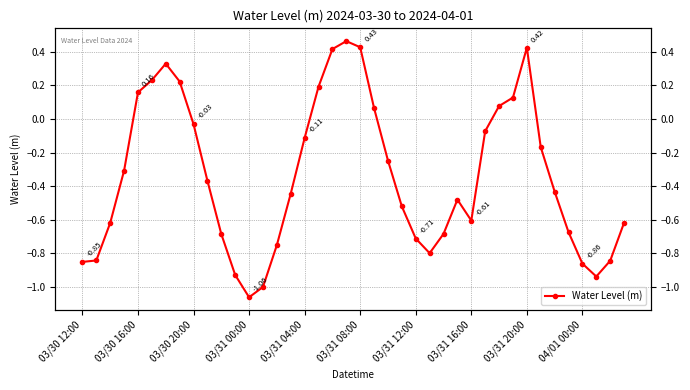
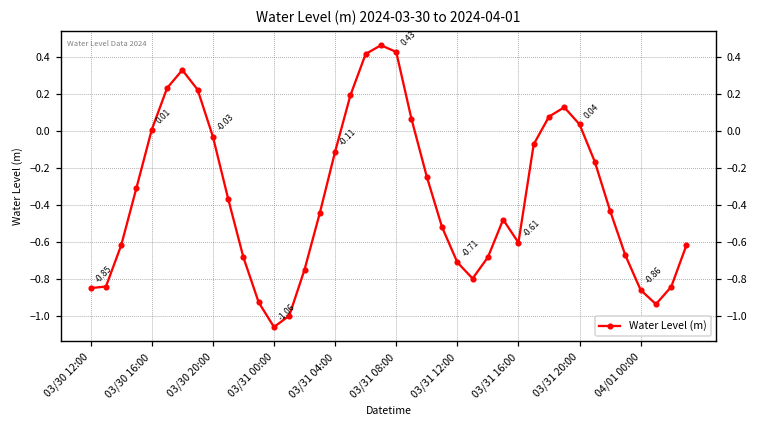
  {
    "03/30 12:00": -0.85,
-   "03/30 16:00": 0.16,
+   "03/30 16:00": 0.01,
    "03/30 20:00": -0.03,
    "03/31 04:00": -0.11,
    "03/31 08:00": 0.43,
    "03/31 12:00": -0.71,
    "03/31 16:00": -0.61,
-   "03/31 20:00": 0.42,
+   "03/31 20:00": 0.04,
    "04/01 00:00": -0.86
  }
